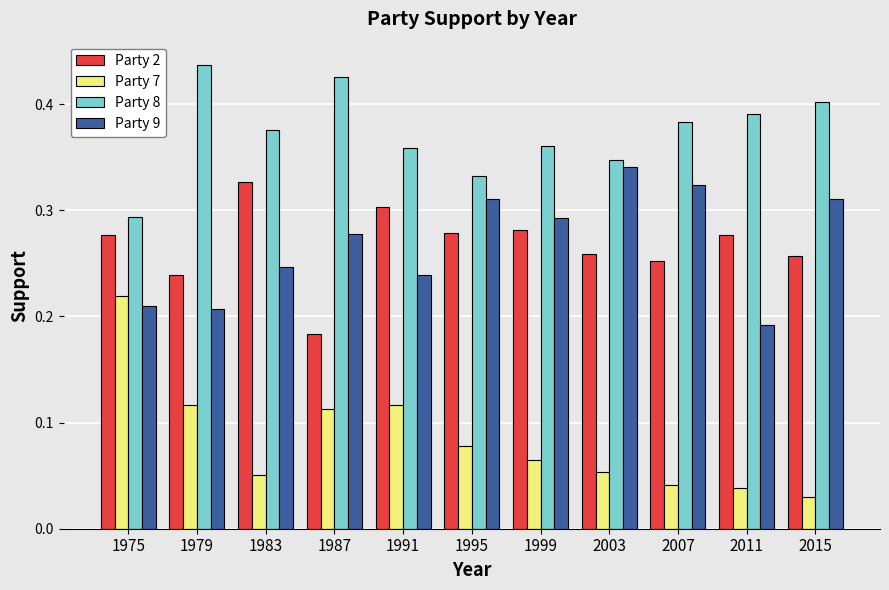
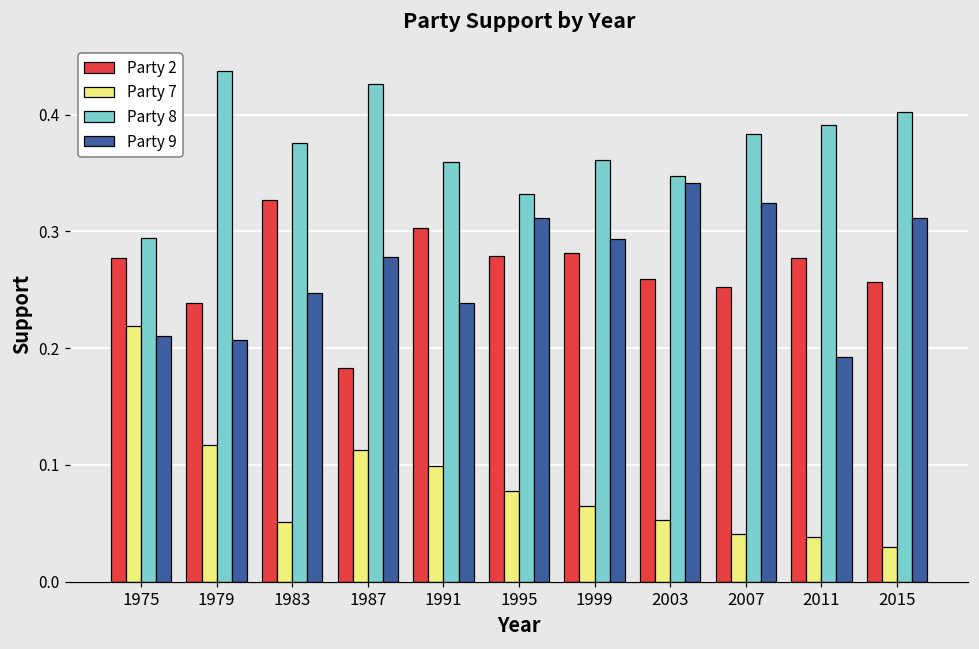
  {
    "Party 2": {
      "1975": 0.277,
      "1979": 0.239,
      "1983": 0.327,
      "1987": 0.183,
      "1991": 0.303,
      "1995": 0.279,
      "1999": 0.281,
      "2003": 0.259,
      "2007": 0.252,
      "2011": 0.277,
      "2015": 0.257
    },
    "Party 7": {
      "1975": 0.219,
      "1979": 0.117,
      "1983": 0.051,
      "1987": 0.113,
-     "1991": 0.117,
+     "1991": 0.099,
      "1995": 0.078,
      "1999": 0.065,
      "2003": 0.053,
      "2007": 0.041,
      "2011": 0.038,
      "2015": 0.030
    },
    "Party 8": {
      "1975": 0.294,
      "1979": 0.437,
      "1983": 0.376,
      "1987": 0.426,
      "1991": 0.359,
      "1995": 0.332,
      "1999": 0.361,
      "2003": 0.347,
      "2007": 0.383,
      "2011": 0.391,
      "2015": 0.402
    },
    "Party 9": {
      "1975": 0.210,
      "1979": 0.207,
      "1983": 0.247,
      "1987": 0.278,
      "1991": 0.239,
      "1995": 0.311,
      "1999": 0.293,
      "2003": 0.341,
      "2007": 0.324,
      "2011": 0.192,
      "2015": 0.311
    }
  }
